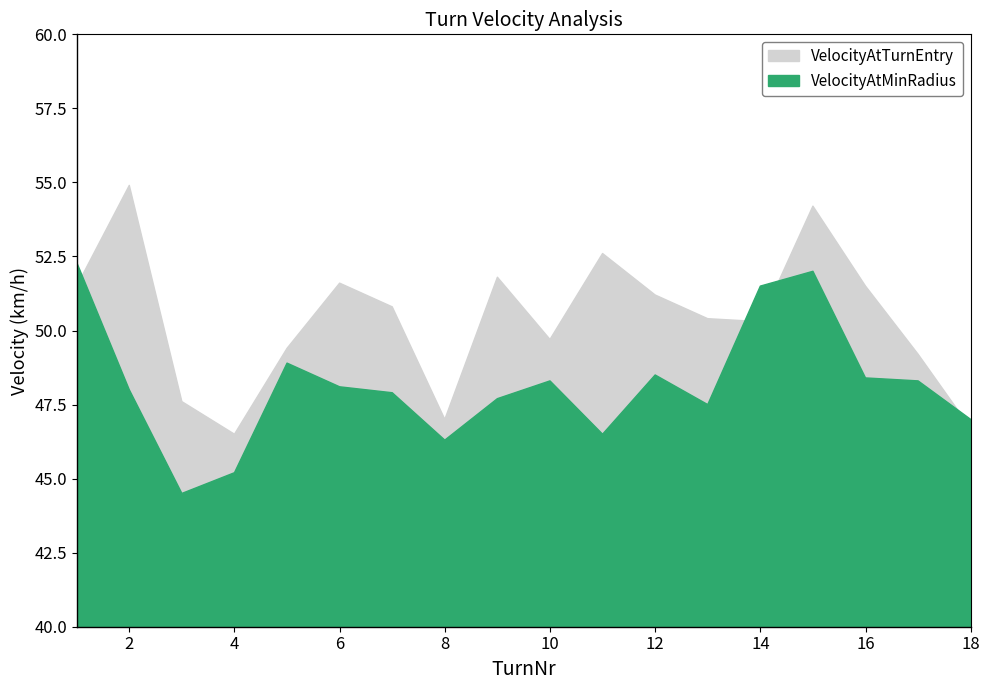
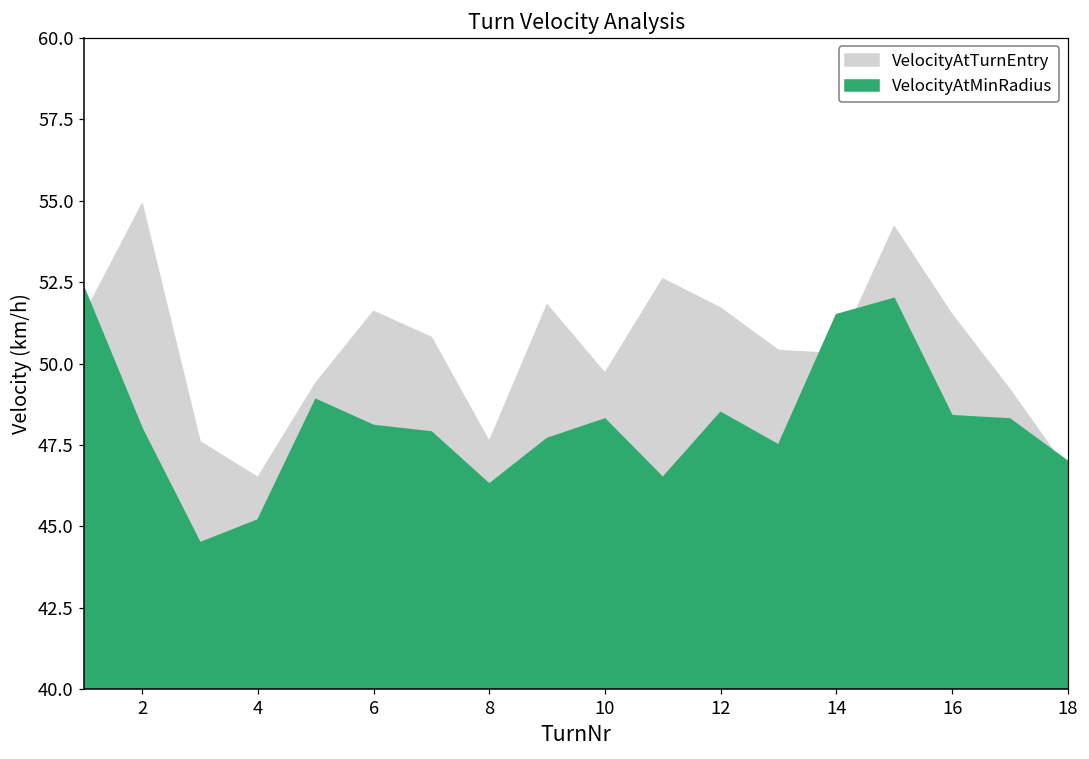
  {
    "VelocityAtTurnEntry": {
      "2": 54.9,
      "4": 46.5,
      "6": 51.6,
-     "8": 47.0,
+     "8": 47.6,
      "10": 49.7,
-     "12": 51.2,
+     "12": 51.7,
      "16": 51.5
    },
    "VelocityAtMinRadius": {
      "2": 48.0,
      "4": 45.2,
      "6": 48.1,
      "8": 46.3,
      "10": 48.3,
      "12": 48.5,
      "14": 51.5,
      "16": 48.4,
      "18": 47.0
    }
  }
